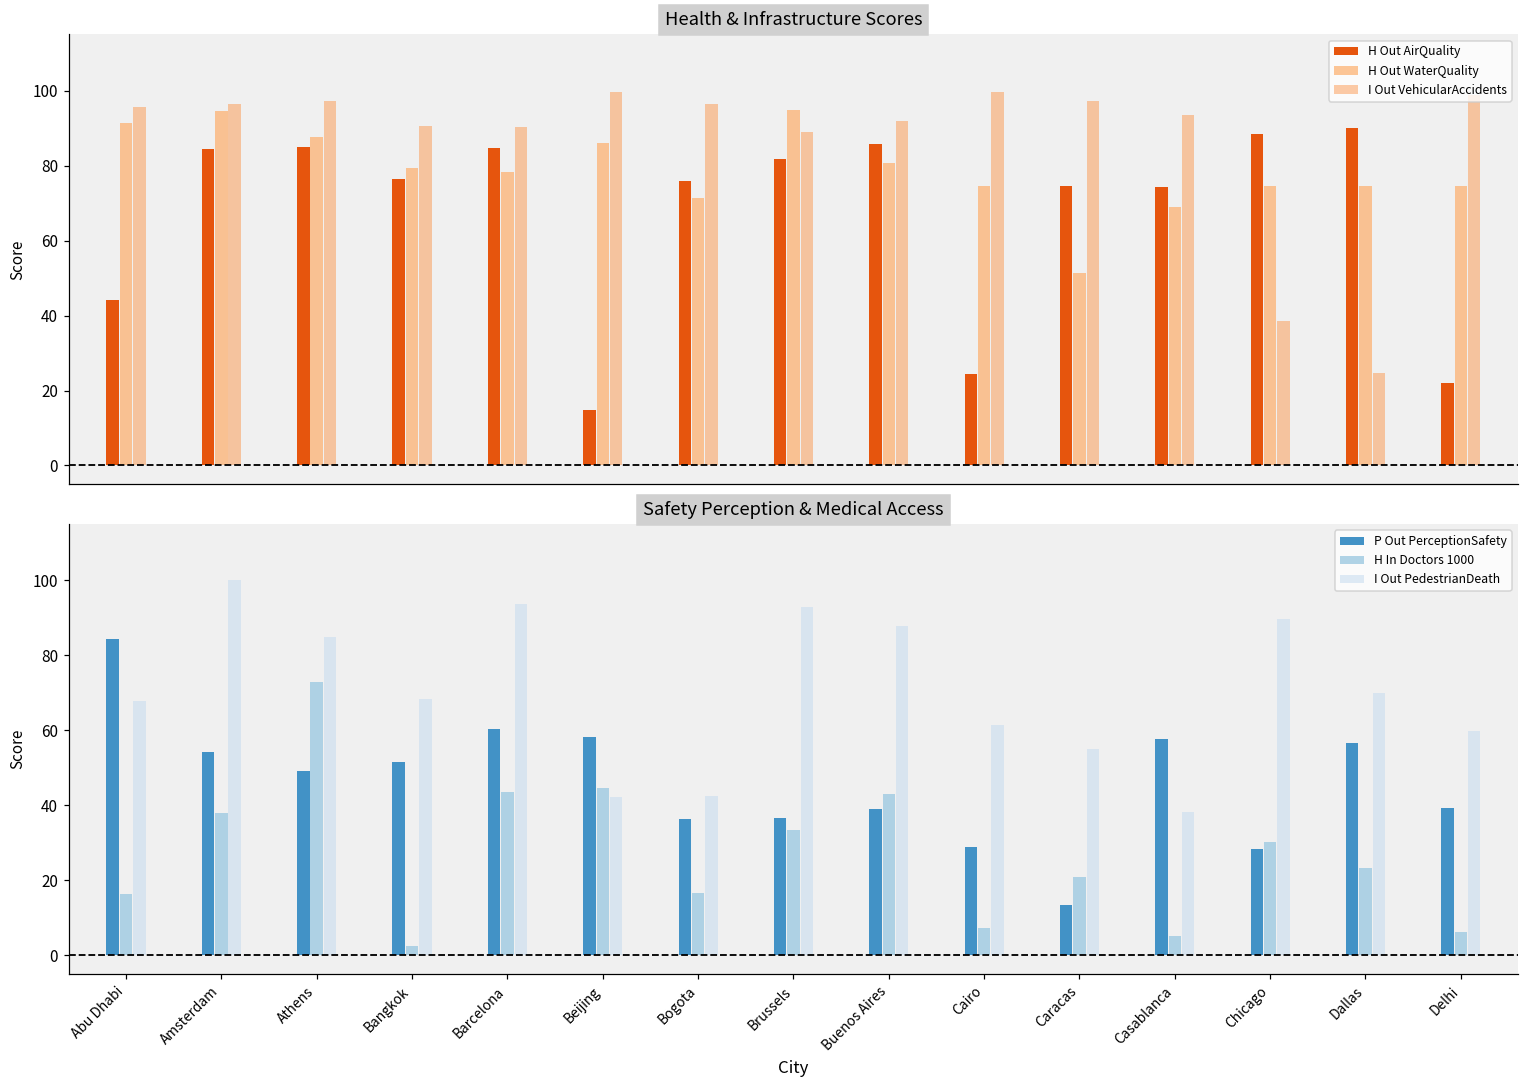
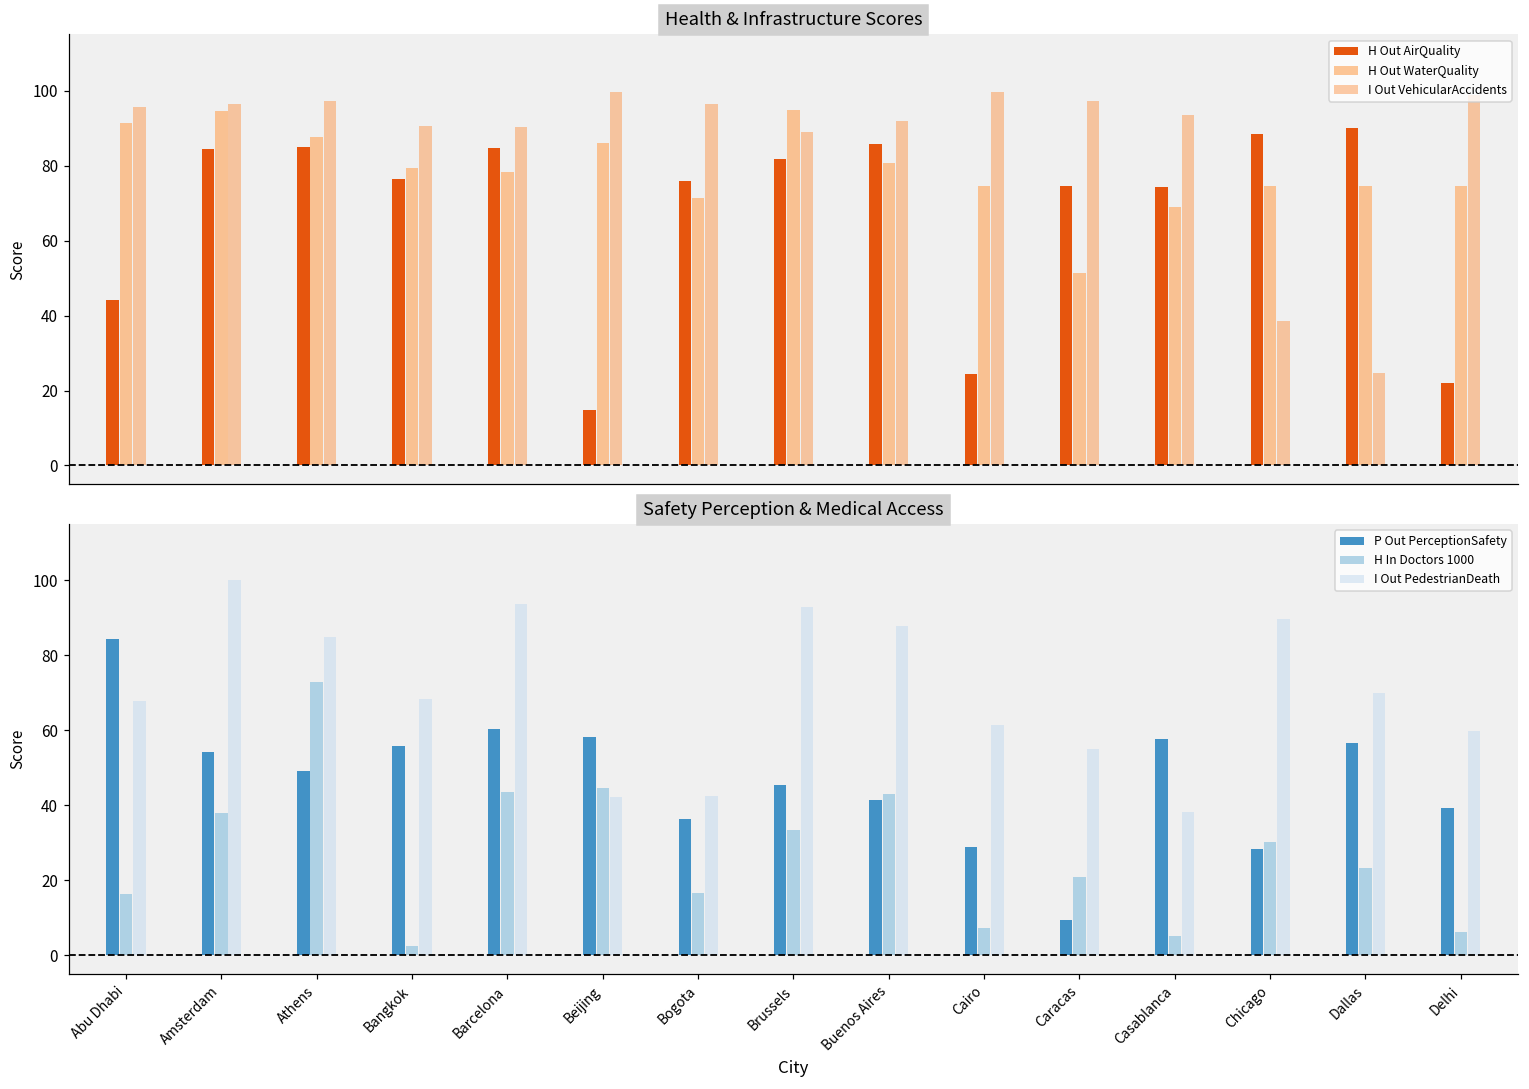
  {
    "Safety Perception & Medical Access": {
      "P Out PerceptionSafety": {
        "Abu Dhabi": 84,
        "Amsterdam": 54,
        "Athens": 49,
-       "Bangkok": 51,
+       "Bangkok": 56,
        "Barcelona": 60,
        "Beijing": 58,
        "Bogota": 36,
-       "Brussels": 37,
-       "Buenos Aires": 39,
+       "Brussels": 45,
+       "Buenos Aires": 41,
        "Cairo": 29,
-       "Caracas": 13,
+       "Caracas": 9,
        "Casablanca": 58,
        "Chicago": 28,
        "Dallas": 57,
        "Delhi": 39
      }
    }
  }
